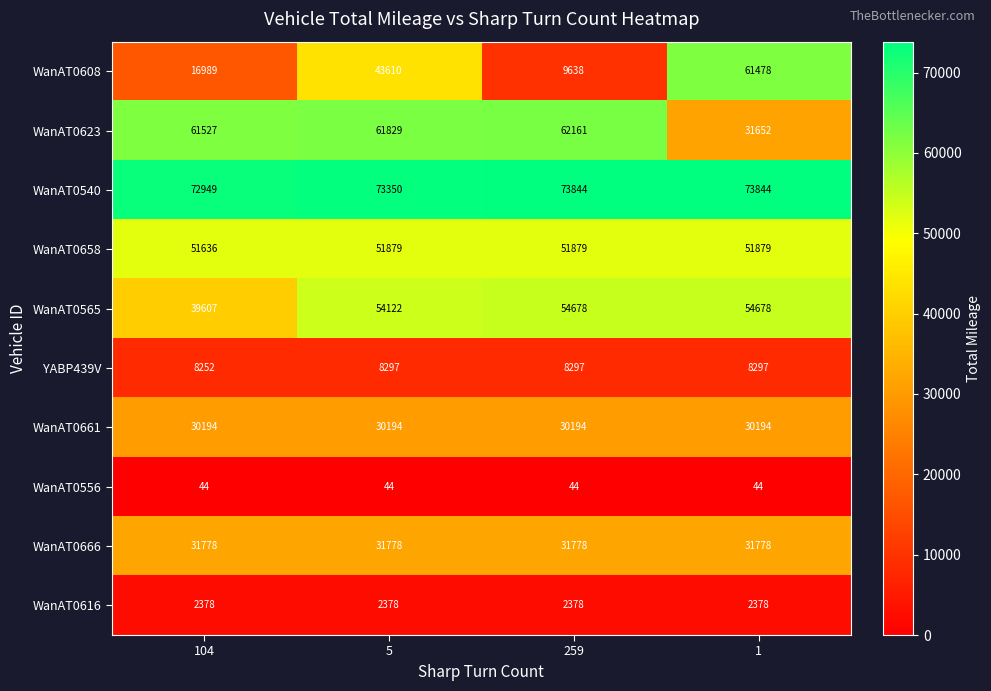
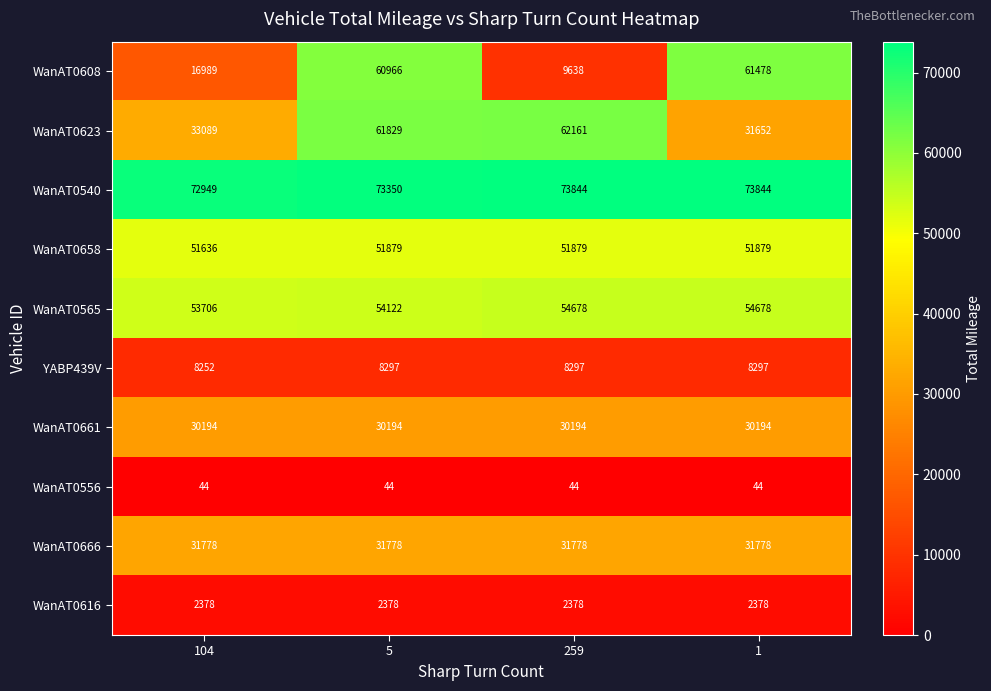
  {
    "WanAT0608": {
      "104": 16989,
-     "5": 43610,
+     "5": 60966,
      "259": 9638,
      "1": 61478
    },
    "WanAT0623": {
-     "104": 61527,
+     "104": 33089,
      "5": 61829,
      "259": 62161,
      "1": 31652
    },
    "WanAT0540": {
      "104": 72949,
      "5": 73350,
      "259": 73844,
      "1": 73844
    },
    "WanAT0658": {
      "104": 51636,
      "5": 51879,
      "259": 51879,
      "1": 51879
    },
    "WanAT0565": {
-     "104": 39607,
+     "104": 53706,
      "5": 54122,
      "259": 54678,
      "1": 54678
    },
    "YABP439V": {
      "104": 8252,
      "5": 8297,
      "259": 8297,
      "1": 8297
    },
    "WanAT0661": {
      "104": 30194,
      "5": 30194,
      "259": 30194,
      "1": 30194
    },
    "WanAT0556": {
      "104": 44,
      "5": 44,
      "259": 44,
      "1": 44
    },
    "WanAT0666": {
      "104": 31778,
      "5": 31778,
      "259": 31778,
      "1": 31778
    },
    "WanAT0616": {
      "104": 2378,
      "5": 2378,
      "259": 2378,
      "1": 2378
    }
  }
